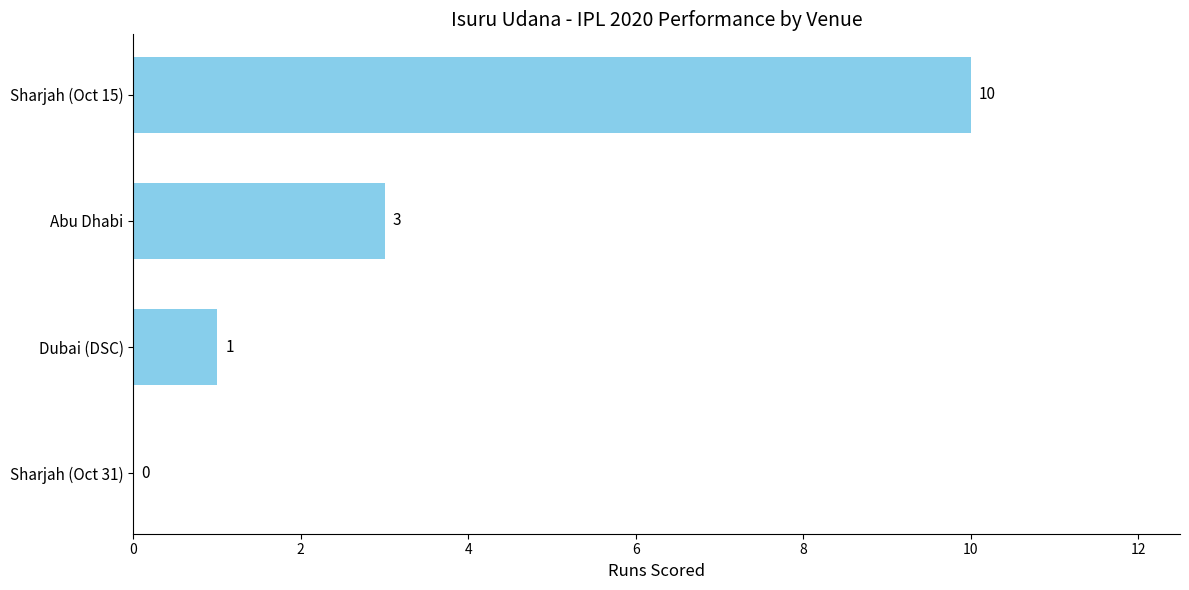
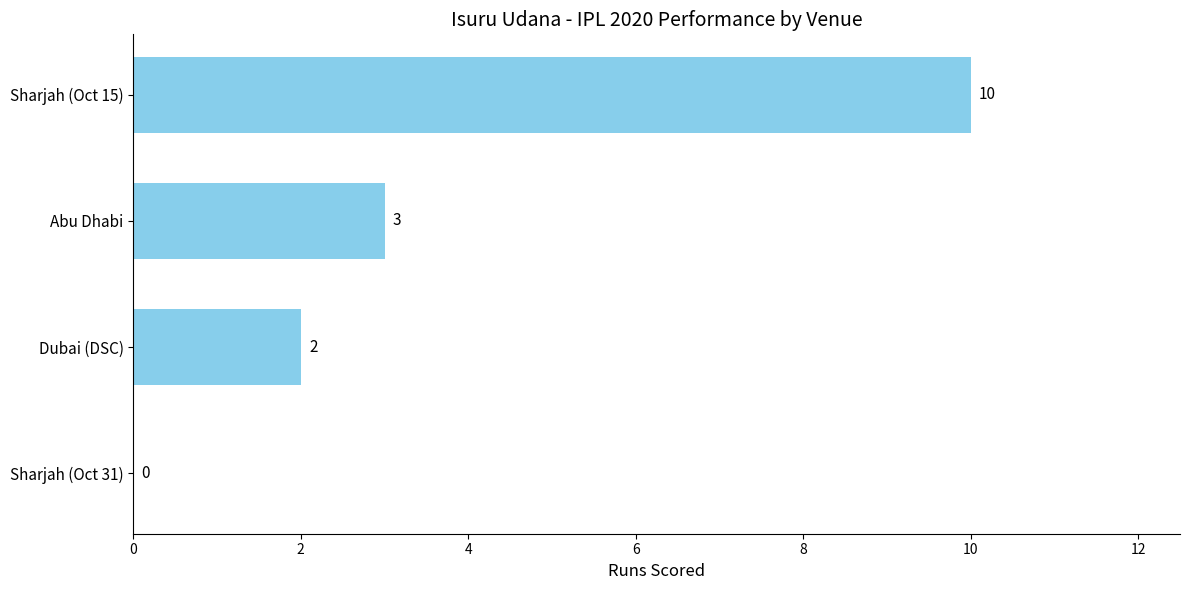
  {
    "Sharjah (Oct 15)": 10,
    "Abu Dhabi": 3,
-   "Dubai (DSC)": 1,
+   "Dubai (DSC)": 2,
    "Sharjah (Oct 31)": 0
  }
